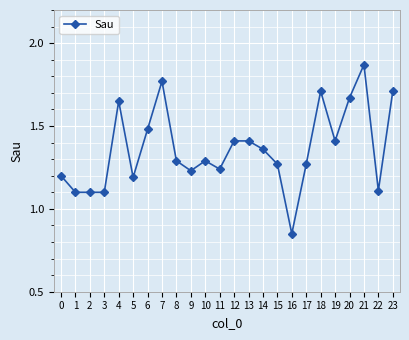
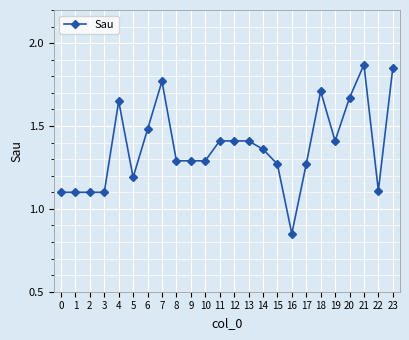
  {
-   "0": 1.2,
+   "0": 1.1,
    "1": 1.10,
    "2": 1.10,
    "3": 1.10,
    "4": 1.65,
    "5": 1.19,
    "6": 1.48,
    "7": 1.77,
    "8": 1.29,
-   "9": 1.23,
+   "9": 1.29,
    "10": 1.29,
-   "11": 1.24,
+   "11": 1.41,
    "12": 1.41,
    "13": 1.41,
    "14": 1.36,
    "15": 1.27,
    "16": 0.85,
    "17": 1.27,
    "18": 1.71,
    "19": 1.41,
    "20": 1.67,
    "21": 1.87,
    "22": 1.11,
-   "23": 1.71
+   "23": 1.85
  }
